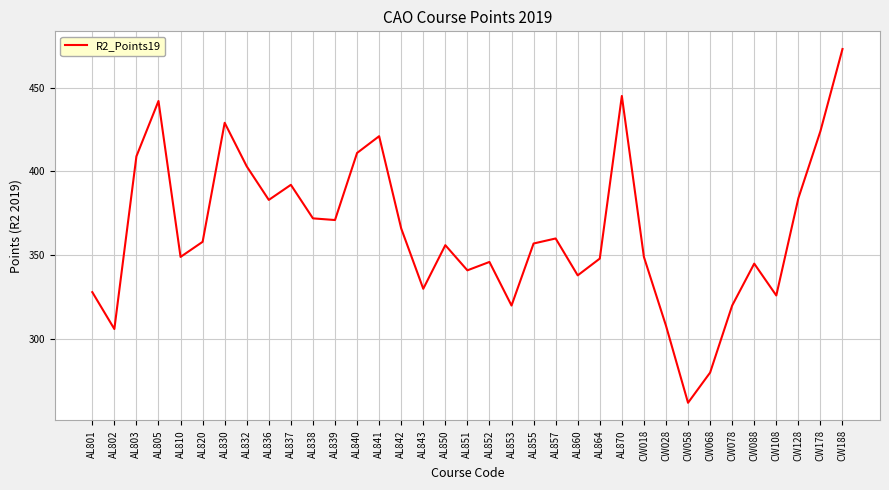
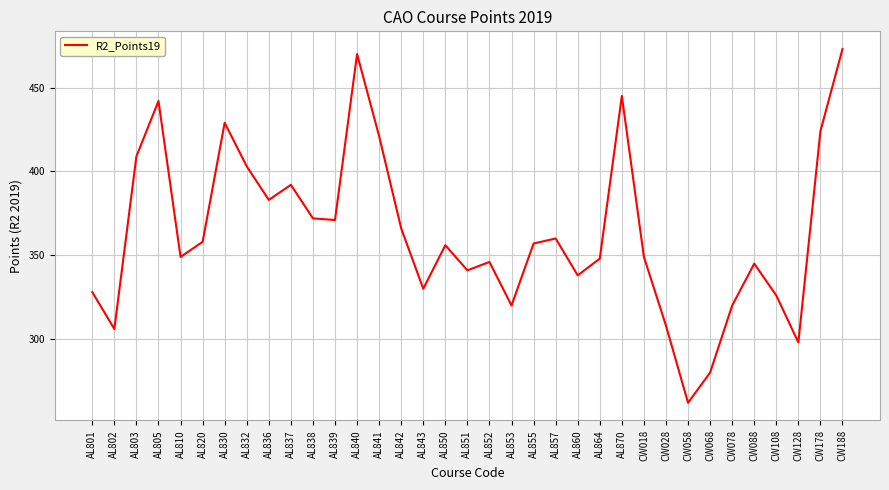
  {
    "AL801": 328,
    "AL802": 306,
    "AL803": 409,
    "AL805": 442,
    "AL810": 349,
    "AL820": 358,
    "AL830": 429,
    "AL832": 403,
    "AL836": 383,
    "AL837": 392,
    "AL838": 372,
    "AL839": 371,
-   "AL840": 411,
+   "AL840": 470,
    "AL841": 421,
    "AL842": 366,
    "AL843": 330,
    "AL850": 356,
    "AL851": 341,
    "AL852": 346,
    "AL853": 320,
    "AL855": 357,
    "AL857": 360,
    "AL860": 338,
    "AL864": 348,
    "AL870": 445,
    "CW018": 349,
    "CW028": 308,
    "CW058": 262,
    "CW068": 280,
    "CW078": 320,
    "CW088": 345,
    "CW108": 326,
-   "CW128": 384,
+   "CW128": 298,
    "CW178": 424,
    "CW188": 473
  }
